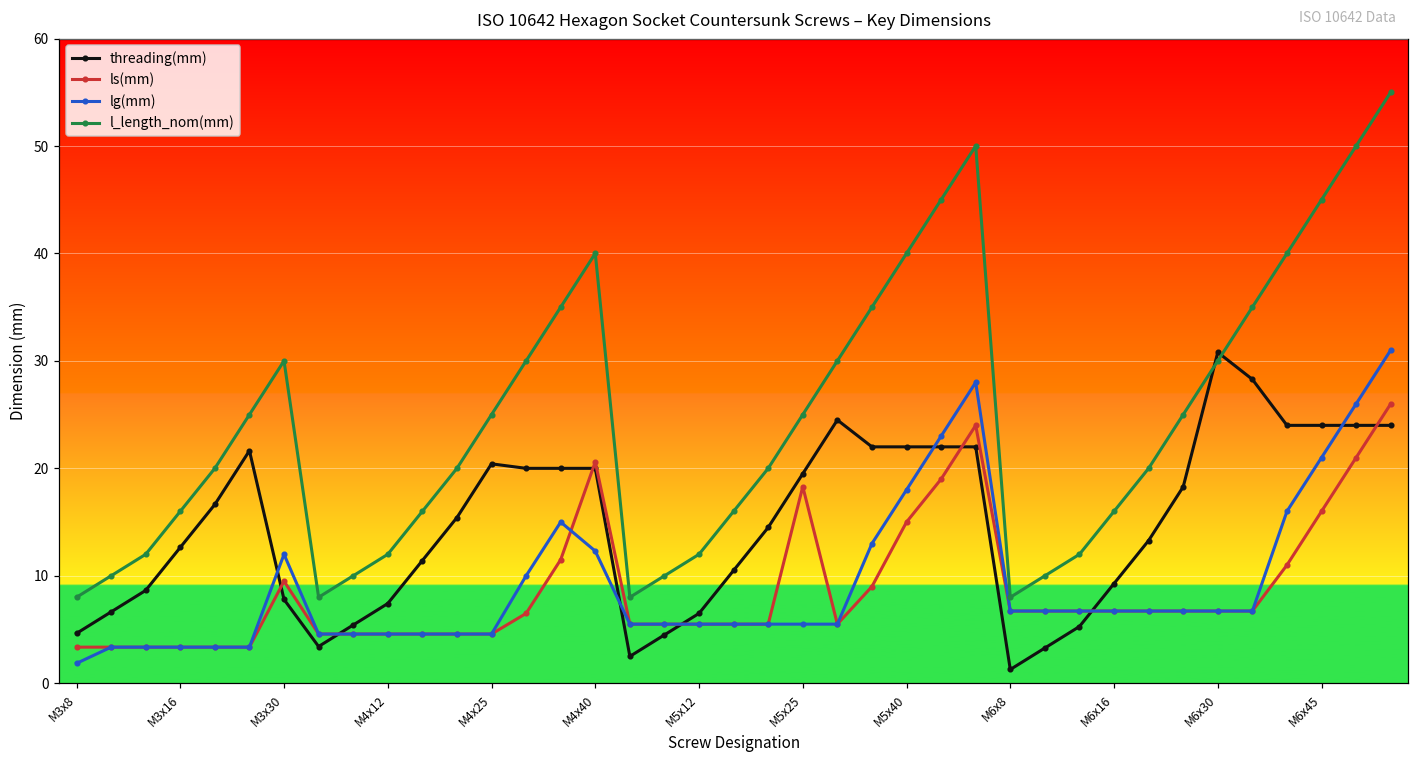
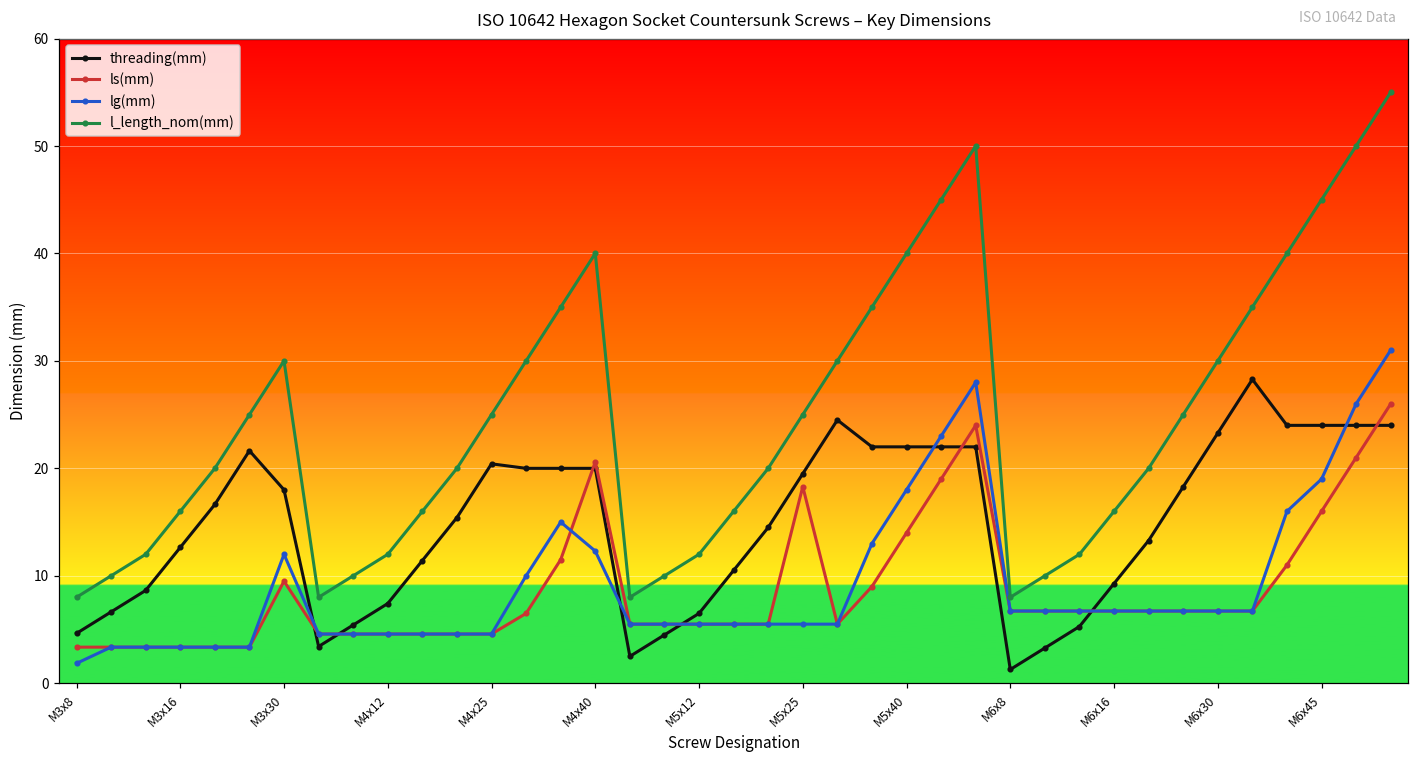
  {
    "threading(mm)": {
      "M3x8": 5,
      "M3x16": 13,
-     "M3x30": 8,
+     "M3x30": 18,
      "M4x12": 7,
      "M4x25": 20,
      "M4x40": 20,
      "M5x12": 7,
      "M5x25": 20,
      "M5x40": 22,
      "M6x8": 1,
      "M6x16": 9,
-     "M6x30": 31,
+     "M6x30": 23,
      "M6x45": 24
    },
    "ls(mm)": {
      "M3x8": 3,
      "M3x30": 10,
      "M4x40": 21,
      "M5x25": 18,
-     "M5x40": 15,
+     "M5x40": 14,
      "M6x45": 16
    },
    "lg(mm)": {
      "M3x8": 2,
      "M3x30": 12,
      "M4x40": 12,
      "M5x25": 6,
      "M5x40": 18,
-     "M6x45": 21
+     "M6x45": 19
    },
    "l_length_nom(mm)": {
      "M3x8": 8,
      "M3x16": 16,
      "M3x30": 30,
      "M4x12": 12,
      "M4x25": 25,
      "M4x40": 40,
      "M5x12": 12,
      "M5x25": 25,
      "M5x40": 40,
      "M6x8": 8,
      "M6x16": 16,
      "M6x30": 30,
      "M6x45": 45
    }
  }
